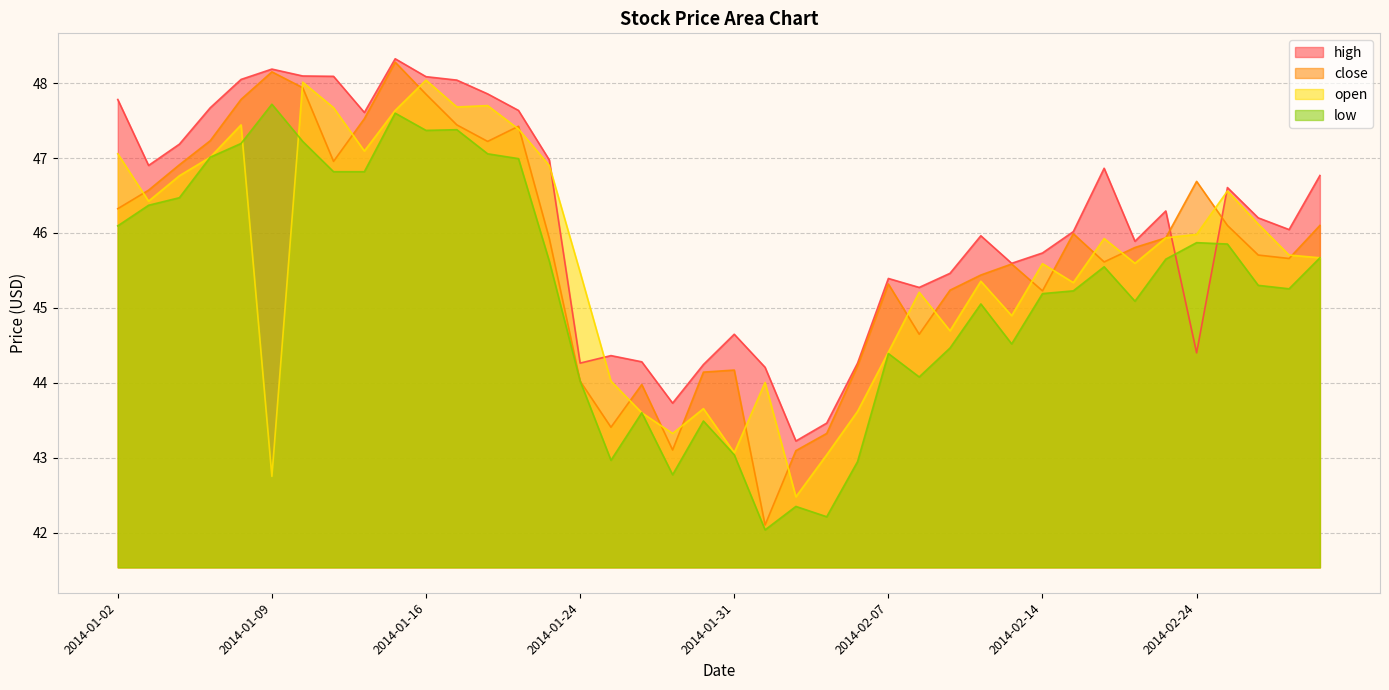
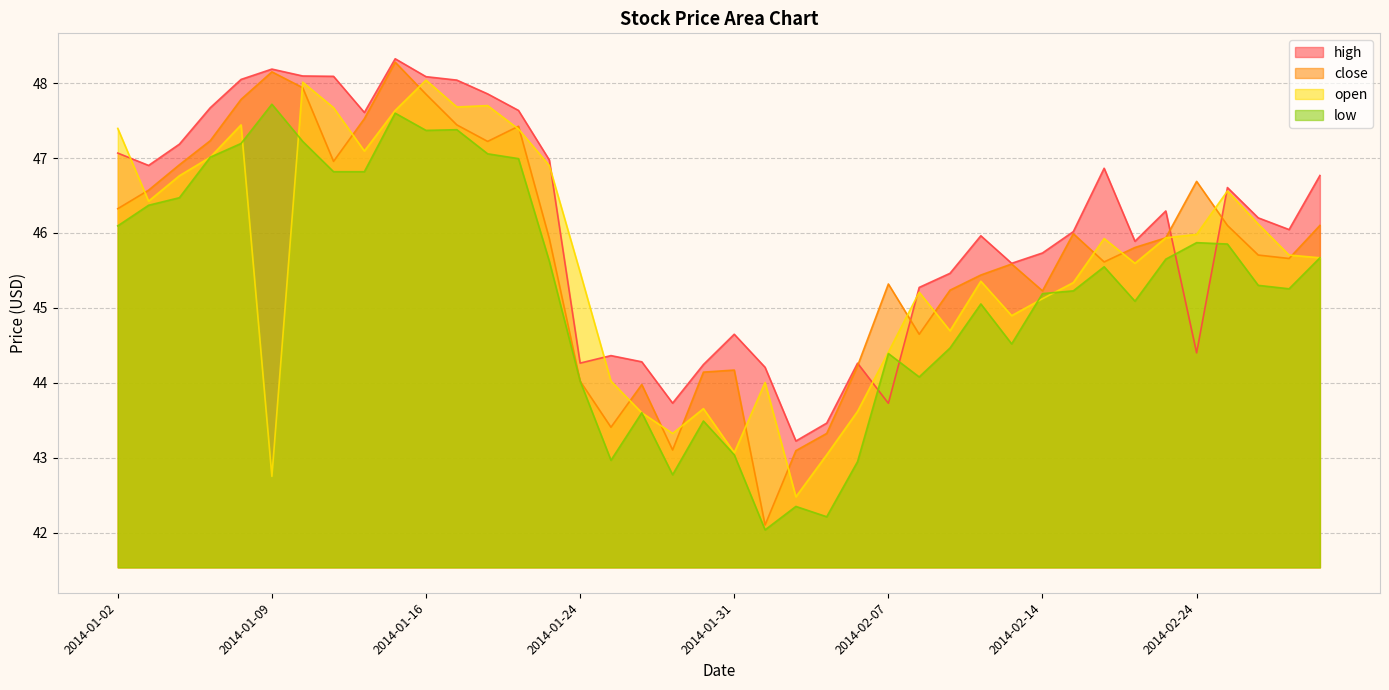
  {
    "high": {
-     "2014-01-02": 47.8,
+     "2014-01-02": 47.1,
      "2014-01-09": 48.2,
      "2014-01-16": 48.1,
      "2014-01-24": 44.3,
      "2014-01-31": 44.6,
-     "2014-02-07": 45.4,
+     "2014-02-07": 43.7,
      "2014-02-14": 45.7,
      "2014-02-24": 44.4
    },
    "close": {
      "2014-01-02": 46.3,
      "2014-01-09": 48.2,
      "2014-01-16": 47.9,
      "2014-01-31": 44.2,
      "2014-02-07": 45.3,
      "2014-02-14": 45.2,
      "2014-02-24": 46.7
    },
    "open": {
-     "2014-01-02": 47.1,
+     "2014-01-02": 47.4,
      "2014-01-09": 42.8,
      "2014-01-16": 48.0,
      "2014-01-24": 45.5,
-     "2014-02-14": 45.6,
+     "2014-02-14": 45.1,
      "2014-02-24": 46.0
    },
    "low": {
      "2014-01-02": 46.1,
      "2014-01-09": 47.7,
      "2014-01-16": 47.4,
      "2014-02-14": 45.2,
      "2014-02-24": 45.9
    }
  }
